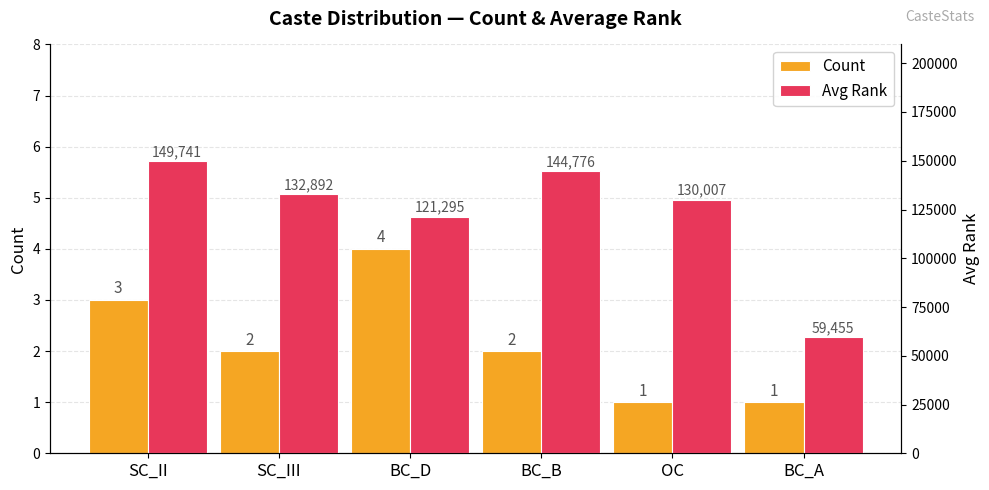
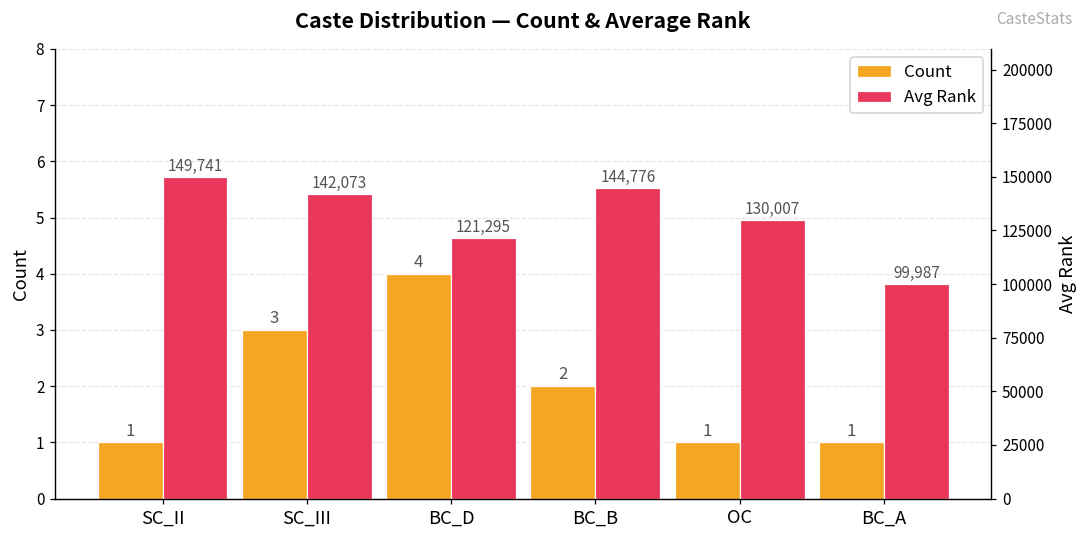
  {
    "Count": {
-     "SC_II": "3",
-     "SC_III": "2",
+     "SC_II": "1",
+     "SC_III": "3",
      "BC_D": "4",
      "BC_B": "2",
      "OC": "1",
      "BC_A": "1"
    },
    "Avg Rank": {
      "SC_II": "149,741",
-     "SC_III": "132,892",
+     "SC_III": "142,073",
      "BC_D": "121,295",
      "BC_B": "144,776",
      "OC": "130,007",
-     "BC_A": "59,455"
+     "BC_A": "99,987"
    }
  }
